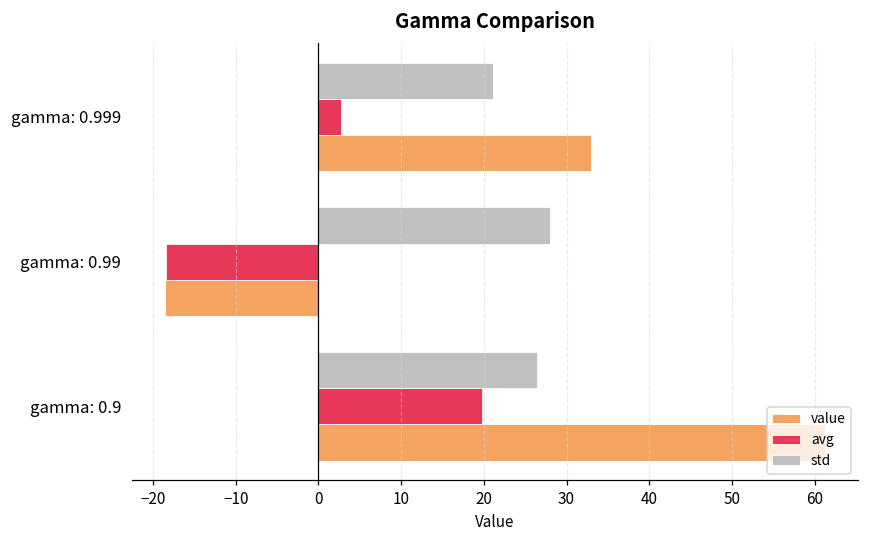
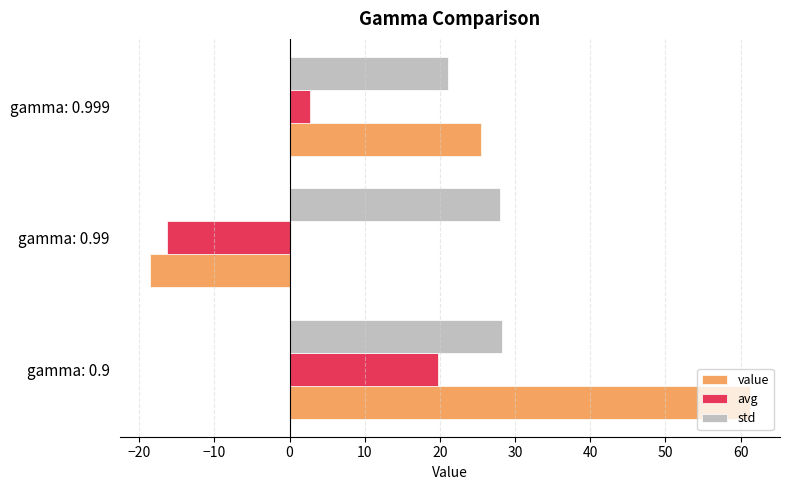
  {
    "value": {
-     "gamma: 0.999": 33,
+     "gamma: 0.999": 25,
      "gamma: 0.99": -19
    },
    "avg": {
      "gamma: 0.999": 3,
-     "gamma: 0.99": -18,
+     "gamma: 0.99": -16,
      "gamma: 0.9": 20
    },
    "std": {
      "gamma: 0.999": 21,
      "gamma: 0.99": 28,
-     "gamma: 0.9": 26
+     "gamma: 0.9": 28
    }
  }
